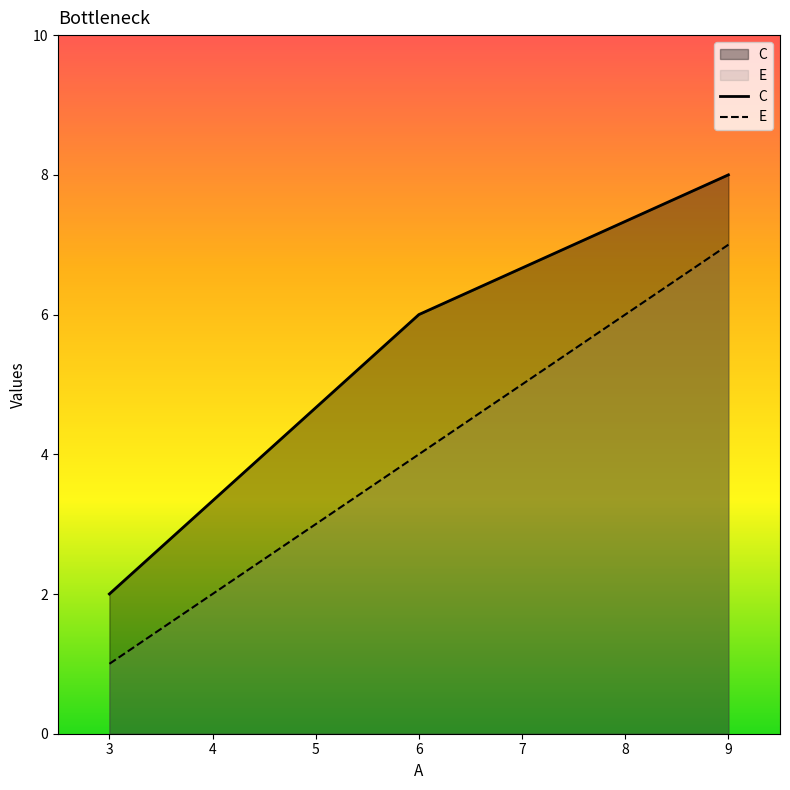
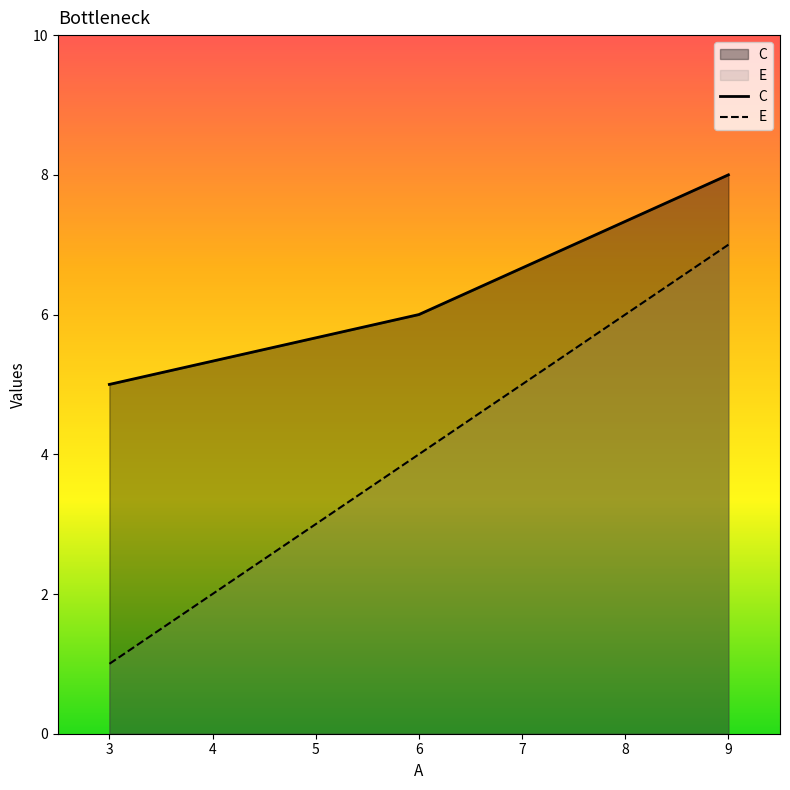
  {
    "C": {
-     "3": 2,
+     "3": 5,
      "6": 6,
      "9": 8
    }
  }
